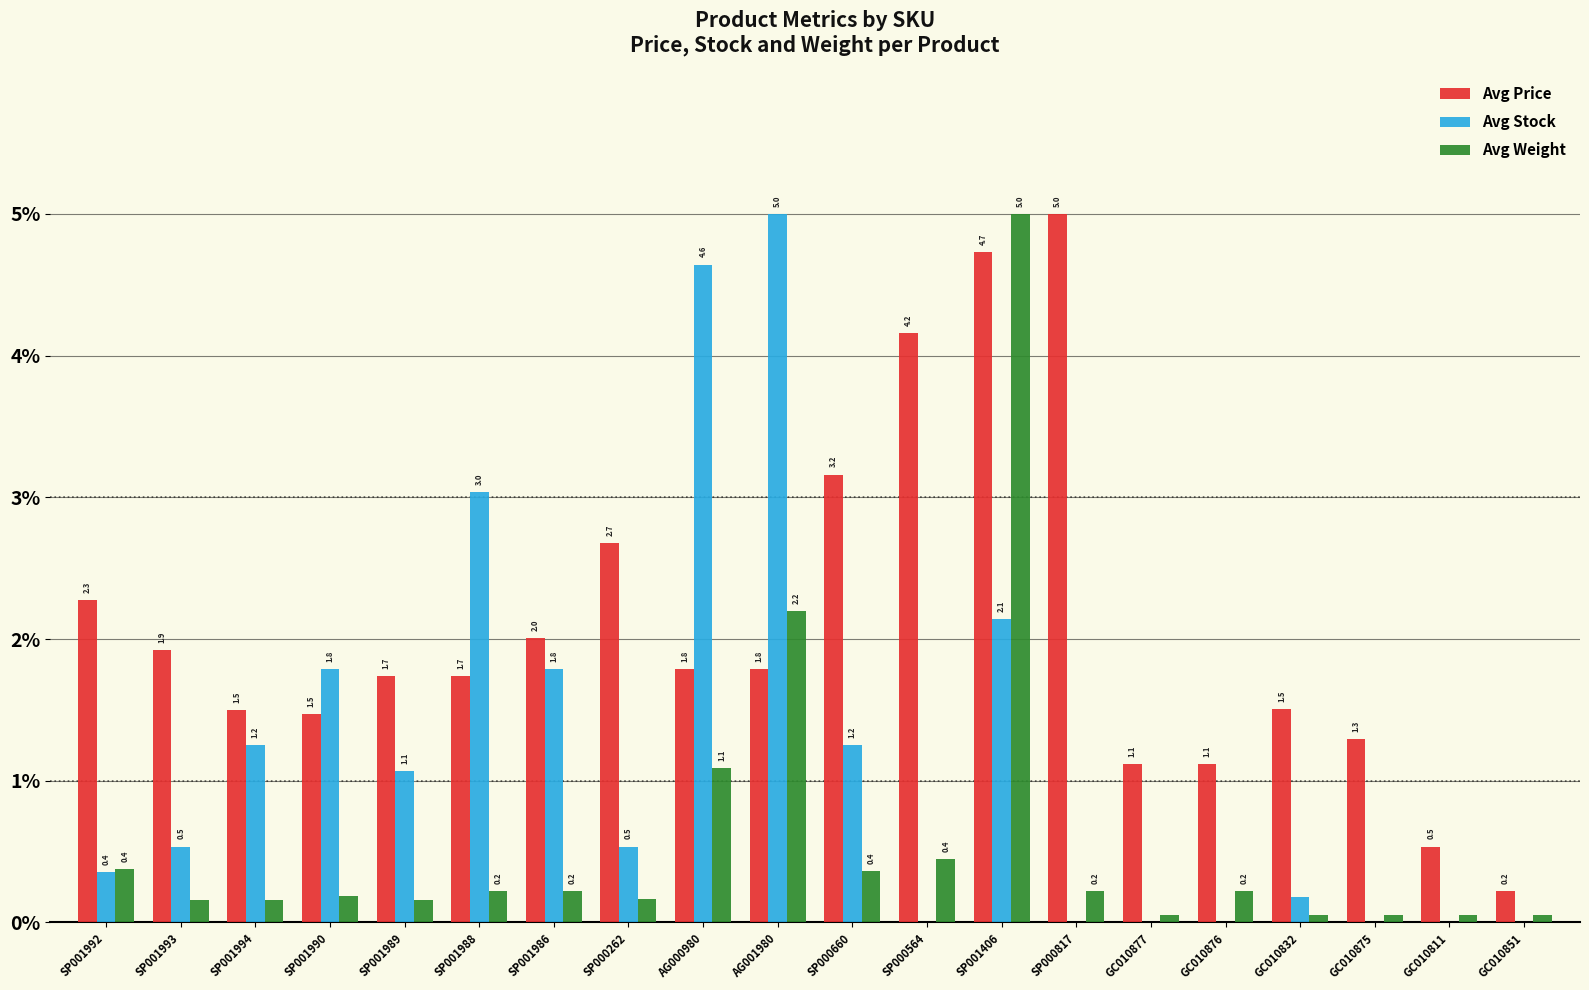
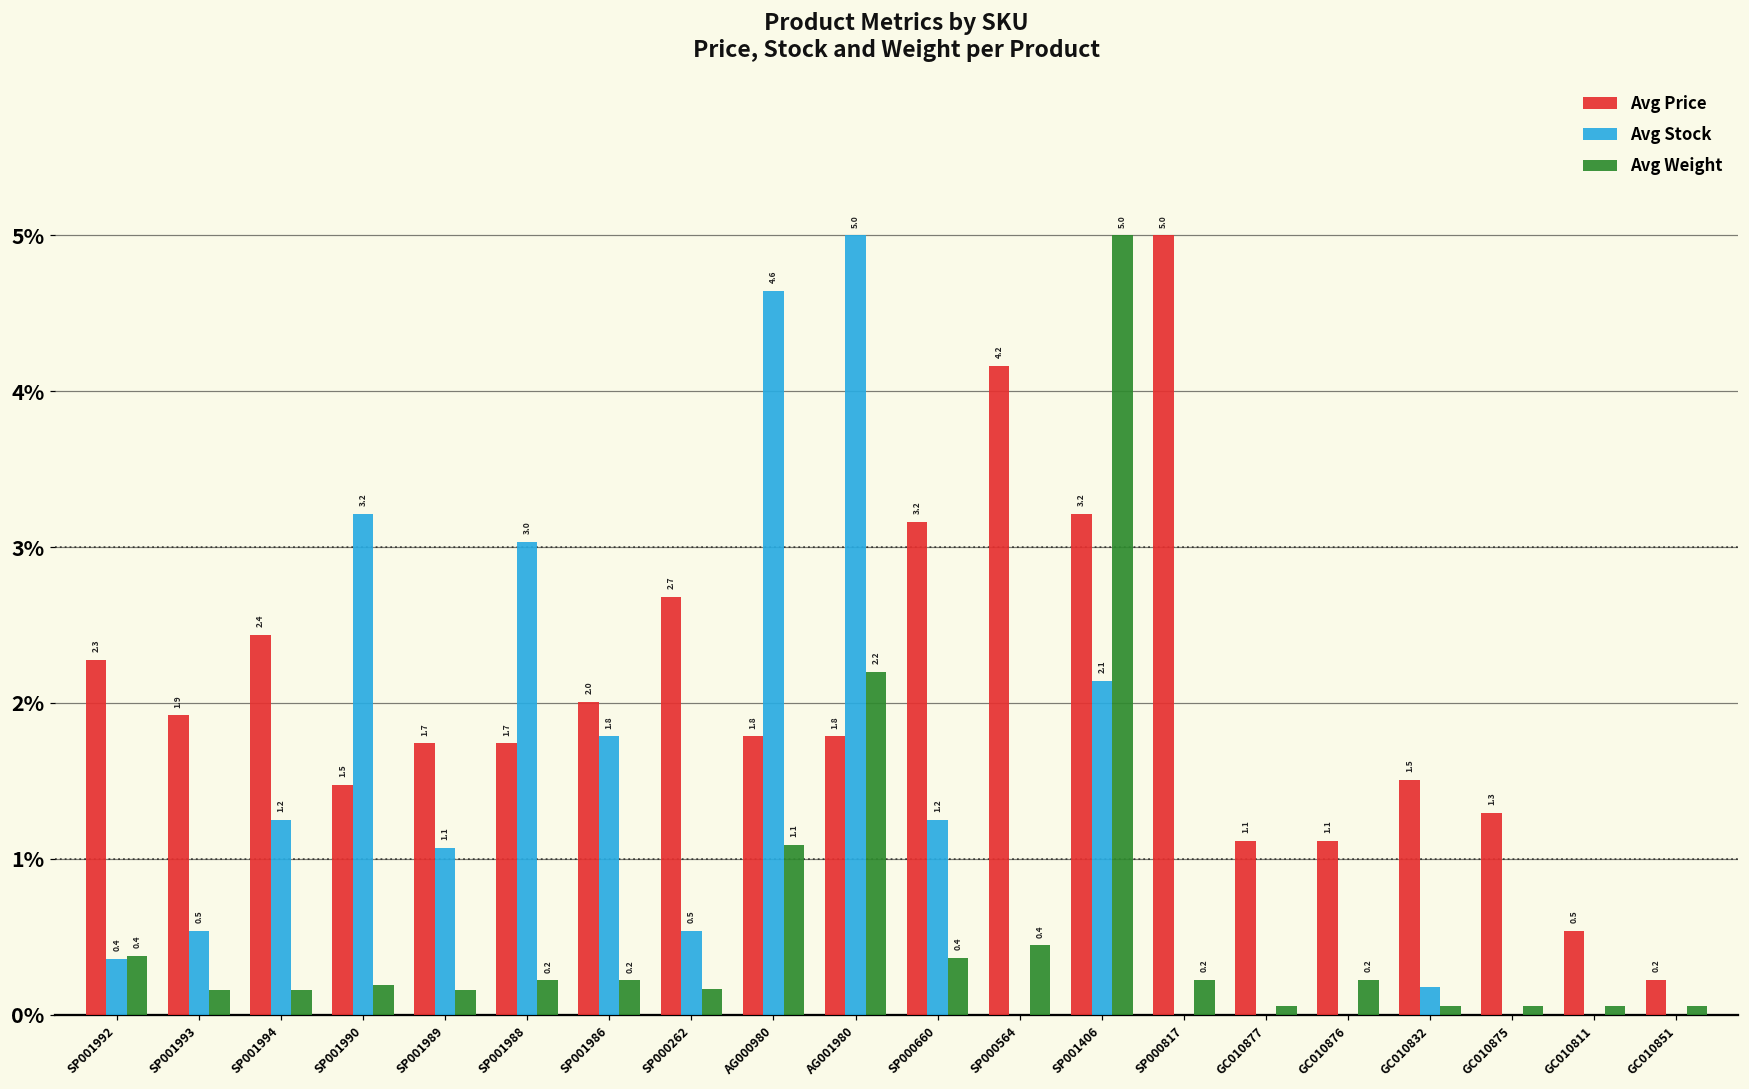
  {
    "Avg Price": {
      "SP001992": 2.3,
      "SP001993": 1.9,
-     "SP001994": 1.5,
+     "SP001994": 2.4,
      "SP001990": 1.5,
      "SP001989": 1.7,
      "SP001988": 1.7,
      "SP001986": 2.0,
      "SP000262": 2.7,
      "AG000980": 1.8,
      "AG001980": 1.8,
      "SP000660": 3.2,
      "SP000564": 4.2,
-     "SP001406": 4.7,
+     "SP001406": 3.2,
      "SP000817": 5.0,
      "GC010877": 1.1,
      "GC010876": 1.1,
      "GC010832": 1.5,
      "GC010875": 1.3,
      "GC010811": 0.5,
      "GC010851": 0.2
    },
    "Avg Stock": {
      "SP001992": 0.4,
      "SP001993": 0.5,
      "SP001994": 1.2,
-     "SP001990": 1.8,
+     "SP001990": 3.2,
      "SP001989": 1.1,
      "SP001988": 3.0,
      "SP001986": 1.8,
      "SP000262": 0.5,
      "AG000980": 4.6,
      "AG001980": 5.0,
      "SP000660": 1.2,
      "SP001406": 2.1
    },
    "Avg Weight": {
      "SP001992": 0.4,
      "SP001988": 0.2,
      "SP001986": 0.2,
      "AG000980": 1.1,
      "AG001980": 2.2,
      "SP000660": 0.4,
      "SP000564": 0.4,
      "SP001406": 5.0,
      "SP000817": 0.2,
      "GC010876": 0.2
    }
  }
